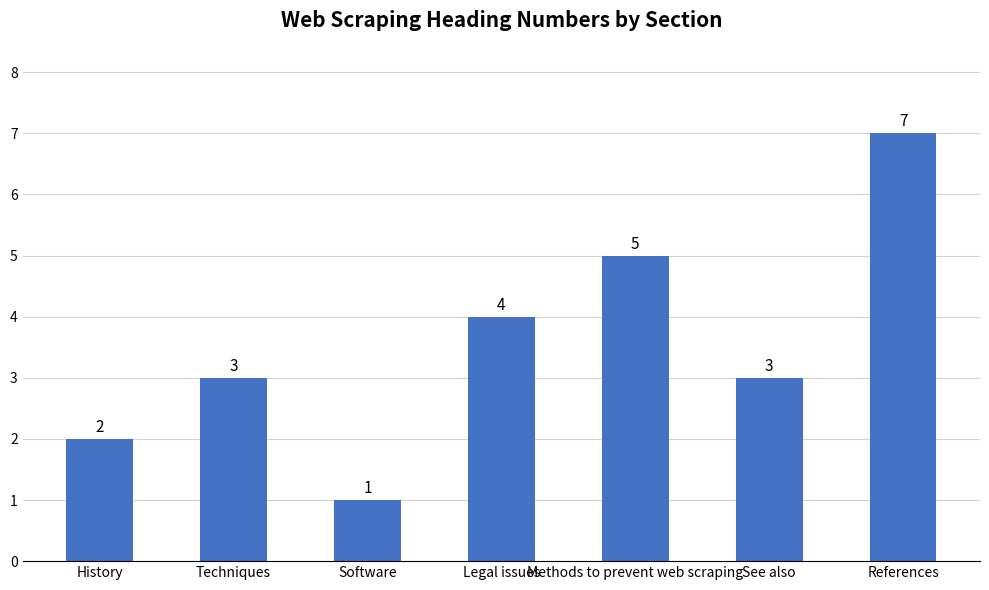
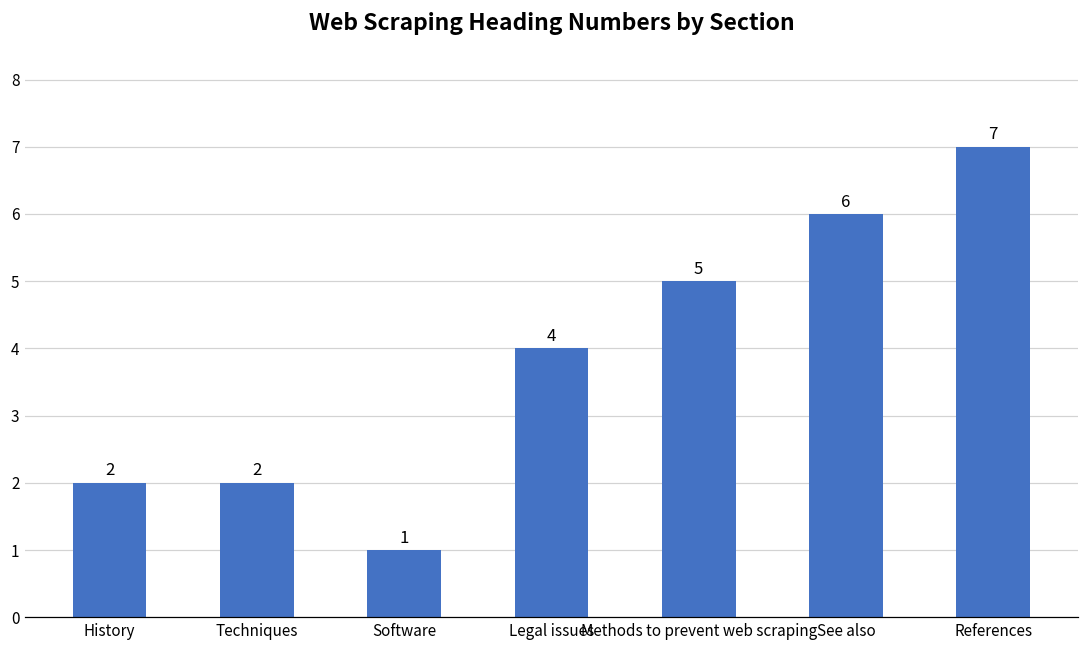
  {
    "History": 2,
-   "Techniques": 3,
+   "Techniques": 2,
    "Software": 1,
    "Methods to prevent web scraping": 5,
-   "See also": 3,
+   "See also": 6,
    "References": 7
  }
